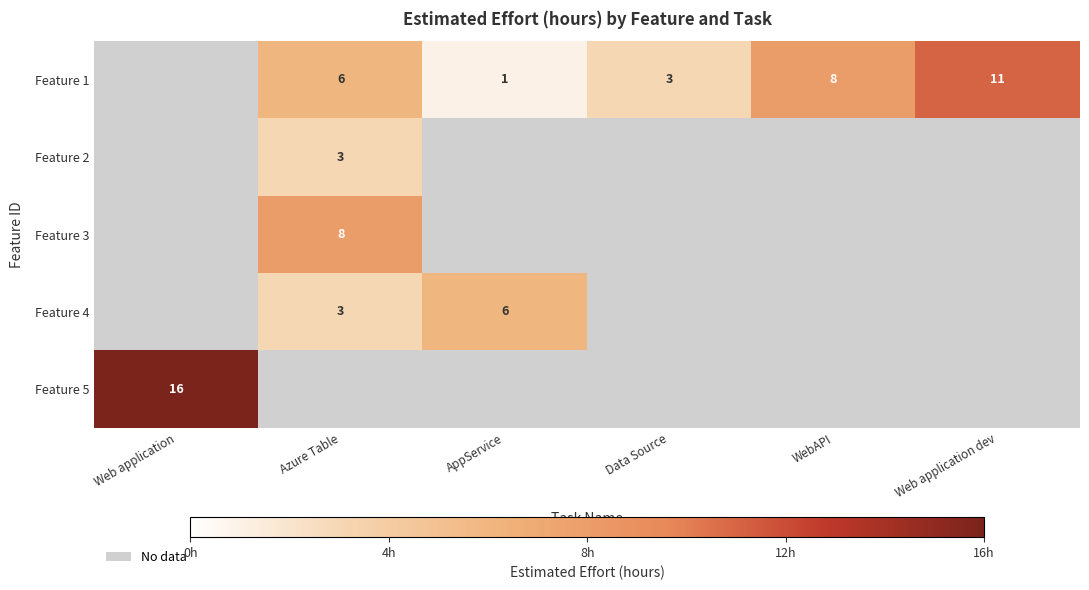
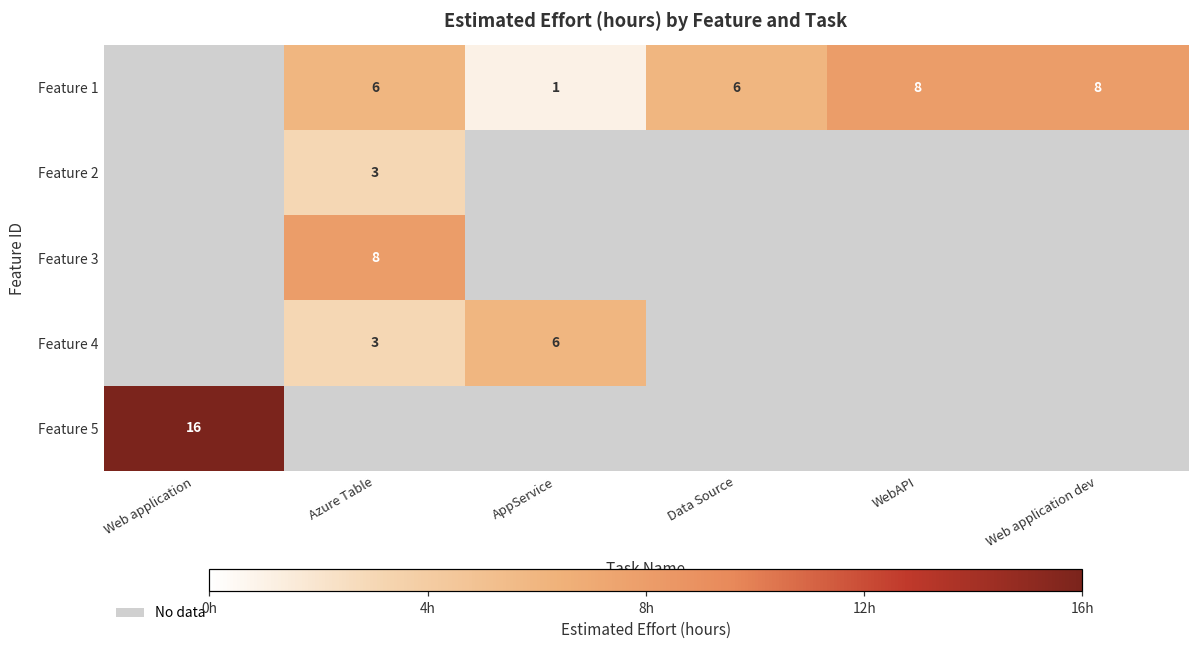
  {
    "Feature 1": {
      "Azure Table": 6,
      "AppService": 1,
-     "Data Source": 3,
+     "Data Source": 6,
      "WebAPI": 8,
-     "Web application dev": 11
+     "Web application dev": 8
    },
    "Feature 2": {
      "Azure Table": 3
    },
    "Feature 3": {
      "Azure Table": 8
    },
    "Feature 4": {
      "Azure Table": 3,
      "AppService": 6
    },
    "Feature 5": {
      "Web application": 16
    }
  }
